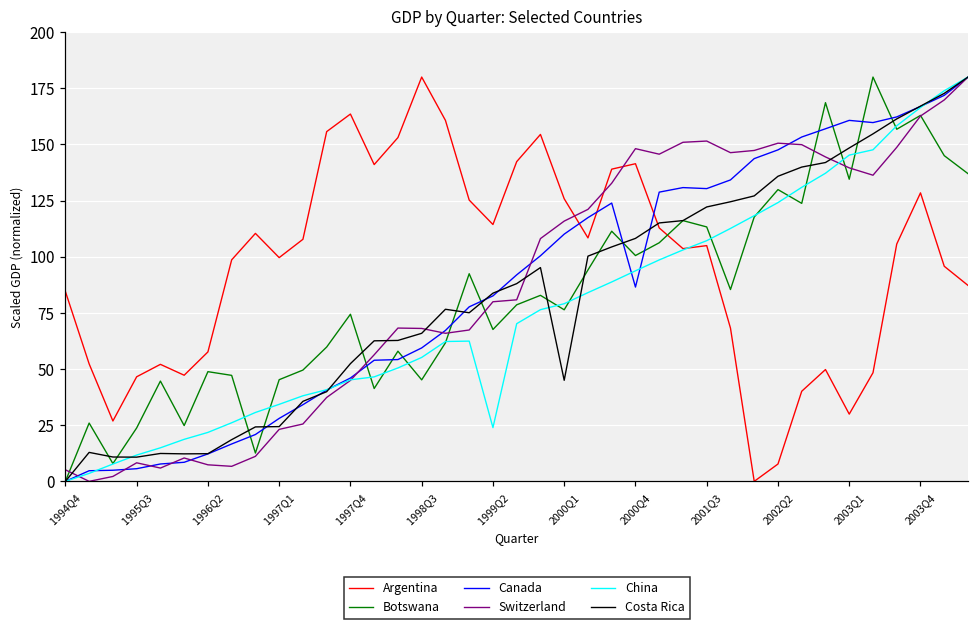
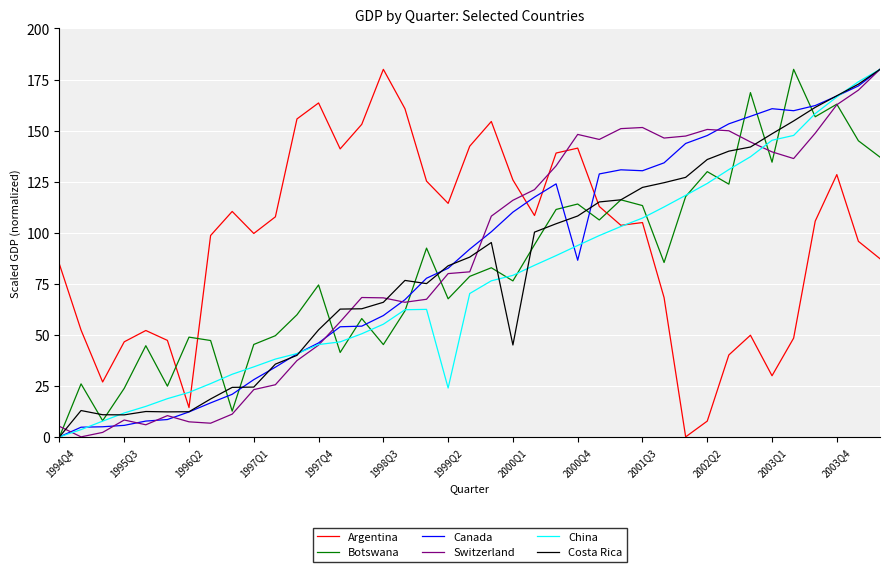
  {
    "Argentina": {
      "1994Q4": 85,
      "1995Q3": 47,
-     "1996Q2": 58,
+     "1996Q2": 14,
      "1997Q1": 100,
      "1997Q4": 164,
      "1998Q3": 180,
      "1999Q2": 114,
      "2000Q1": 126,
      "2000Q4": 141,
      "2001Q3": 105,
      "2002Q2": 8,
      "2003Q1": 30,
      "2003Q4": 128
    },
    "Botswana": {
      "1995Q3": 24,
      "1996Q2": 49,
      "1997Q1": 45,
      "1997Q4": 74,
      "1998Q3": 45,
      "1999Q2": 68,
      "2000Q1": 76,
-     "2000Q4": 101,
+     "2000Q4": 114,
      "2001Q3": 113,
      "2002Q2": 130,
      "2003Q1": 135
    },
    "Canada": {
      "1995Q3": 6,
      "1997Q1": 28,
      "1998Q3": 59,
      "2000Q1": 110,
      "2000Q4": 86,
      "2001Q3": 130,
      "2002Q2": 148,
      "2003Q1": 161
    },
    "Switzerland": {
      "1994Q4": 5,
      "1995Q3": 8,
      "1996Q2": 7,
      "1997Q1": 23,
      "1998Q3": 68,
      "1999Q2": 80,
      "2000Q1": 116,
      "2000Q4": 148,
      "2001Q3": 152,
      "2002Q2": 151,
      "2003Q1": 140
    },
    "China": {
      "1996Q2": 22,
      "1997Q1": 34,
      "1998Q3": 55,
      "1999Q2": 24,
      "2000Q1": 79,
      "2000Q4": 94,
      "2001Q3": 107,
      "2002Q2": 124,
      "2003Q1": 145
    },
    "Costa Rica": {
      "1997Q1": 24,
      "1997Q4": 52,
      "1998Q3": 66,
      "2000Q1": 45,
      "2000Q4": 108,
      "2001Q3": 122,
      "2002Q2": 136,
      "2003Q1": 148
    }
  }
